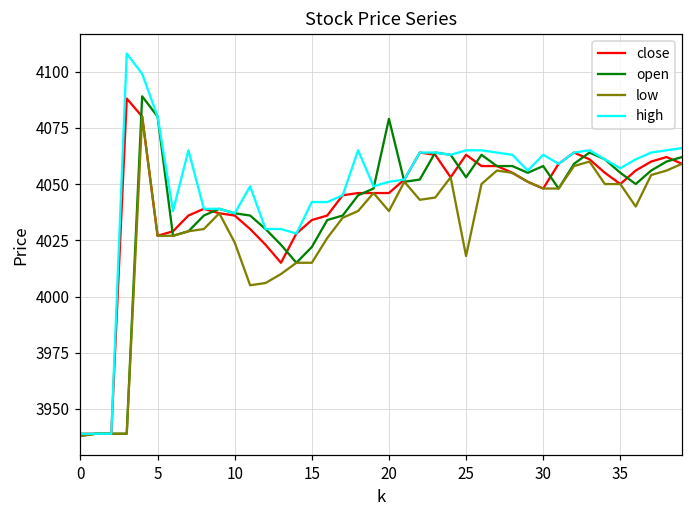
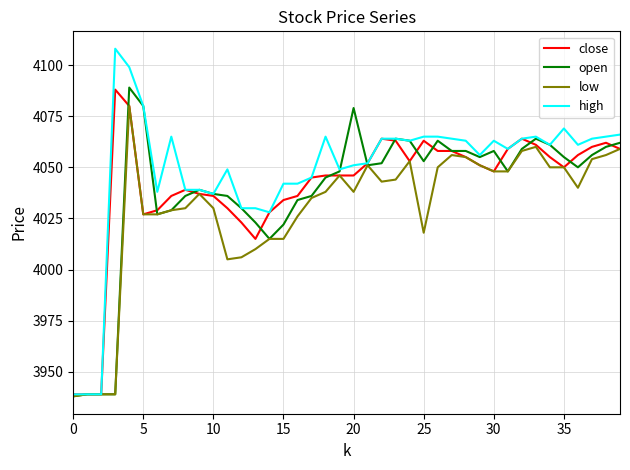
  {
    "close": {
      "15": 4034,
      "20": 4046,
      "25": 4063
    },
    "open": {
      "15": 4022,
      "20": 4079,
      "25": 4053,
      "30": 4058,
      "35": 4055
    },
    "low": {
-     "10": 4024,
+     "10": 4030,
      "15": 4015,
      "20": 4038,
      "25": 4018
    },
    "high": {
      "15": 4042,
      "20": 4051,
      "25": 4065,
      "30": 4063,
-     "35": 4057
+     "35": 4069
    }
  }
